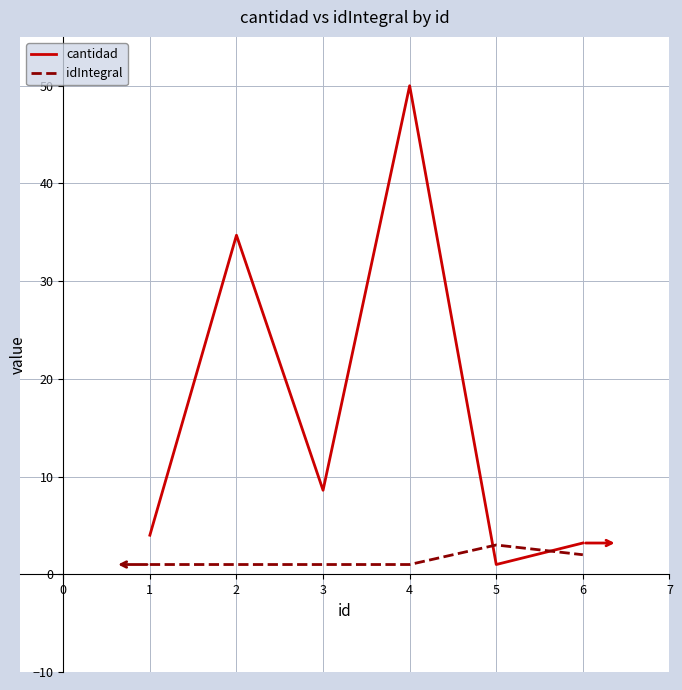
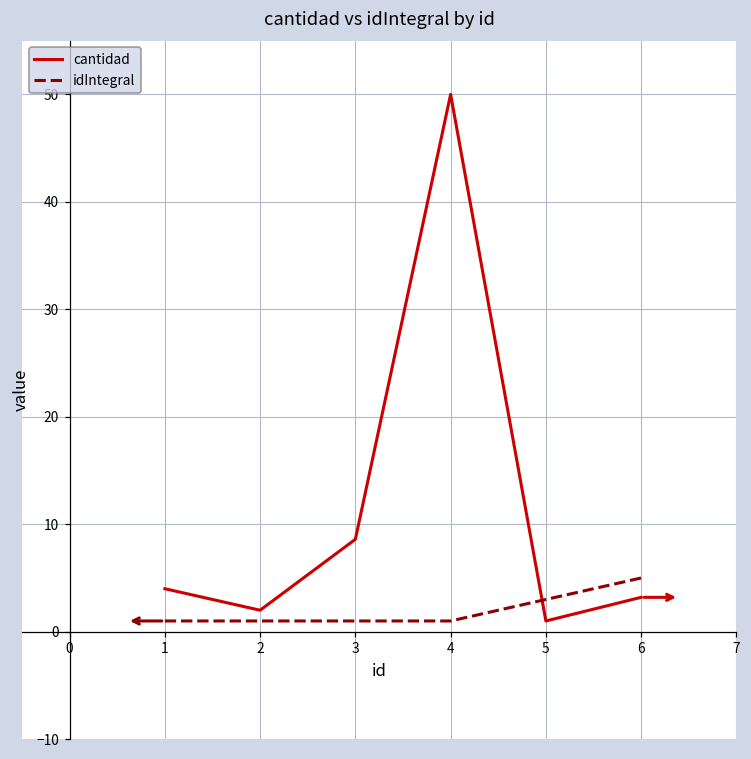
  {
    "cantidad": {
      "1": 4,
-     "2": 35,
+     "2": 2,
      "3": 9,
      "4": 50,
      "5": 1,
      "6": 3
    },
    "idIntegral": {
      "1": 1,
      "2": 1,
      "3": 1,
      "4": 1,
      "5": 3,
-     "6": 2
+     "6": 5
    }
  }
